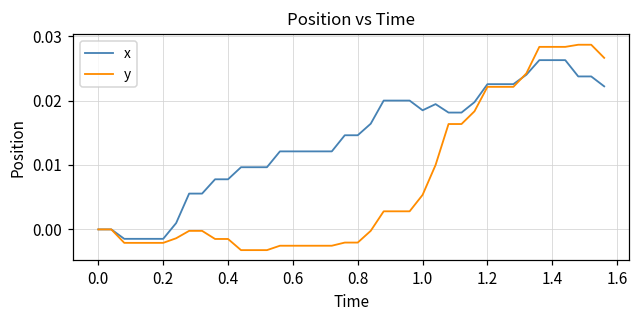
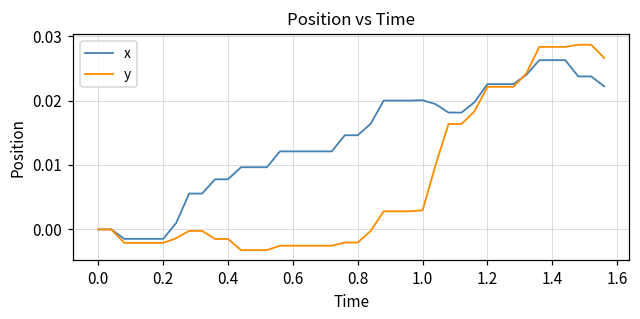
  {
    "x": {
      "0.2": -0.001,
      "0.4": 0.008,
      "0.6": 0.012,
      "0.8": 0.015,
-     "1.0": 0.018,
+     "1.0": 0.020,
      "1.4": 0.026
    },
    "y": {
      "0.2": -0.002,
      "0.4": -0.001,
      "0.6": -0.003,
      "0.8": -0.002,
-     "1.0": 0.005,
+     "1.0": 0.003,
      "1.4": 0.028
    }
  }
